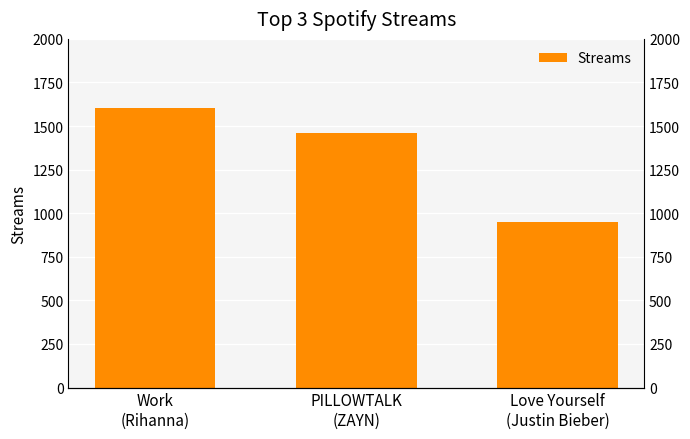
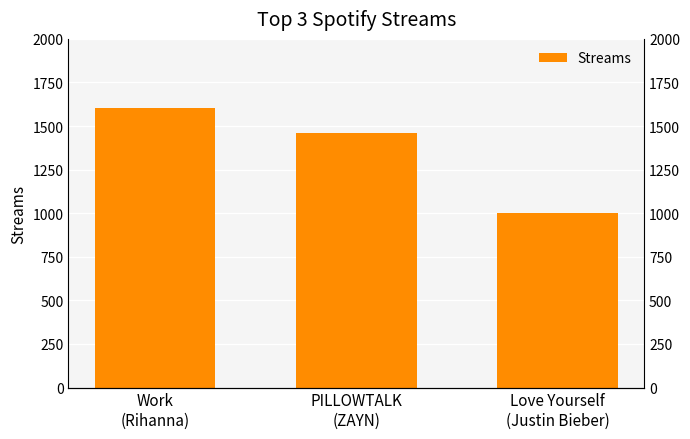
  {
    "Work (Rihanna)": 1600,
    "PILLOWTALK (ZAYN)": 1460,
-   "Love Yourself (Justin Bieber)": 950
+   "Love Yourself (Justin Bieber)": 1000
  }
